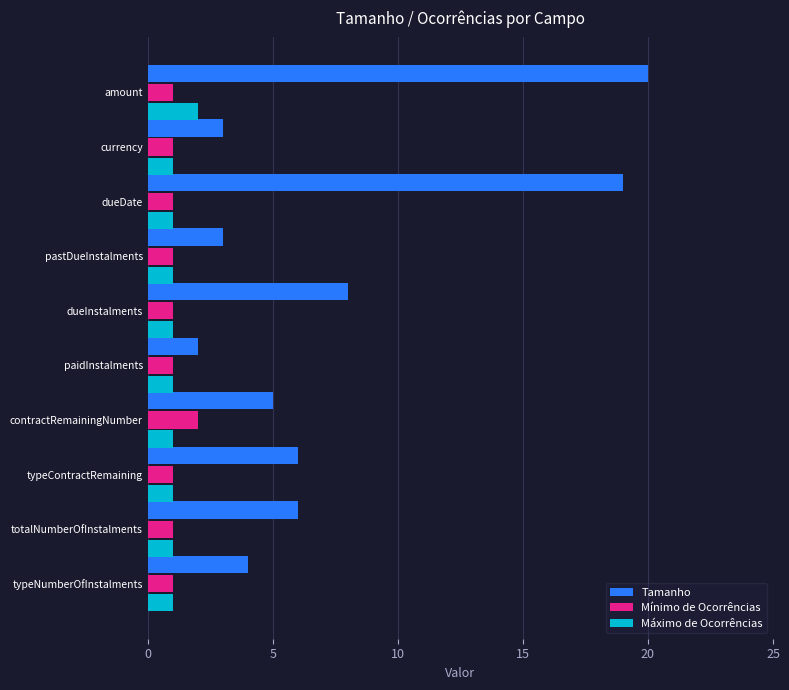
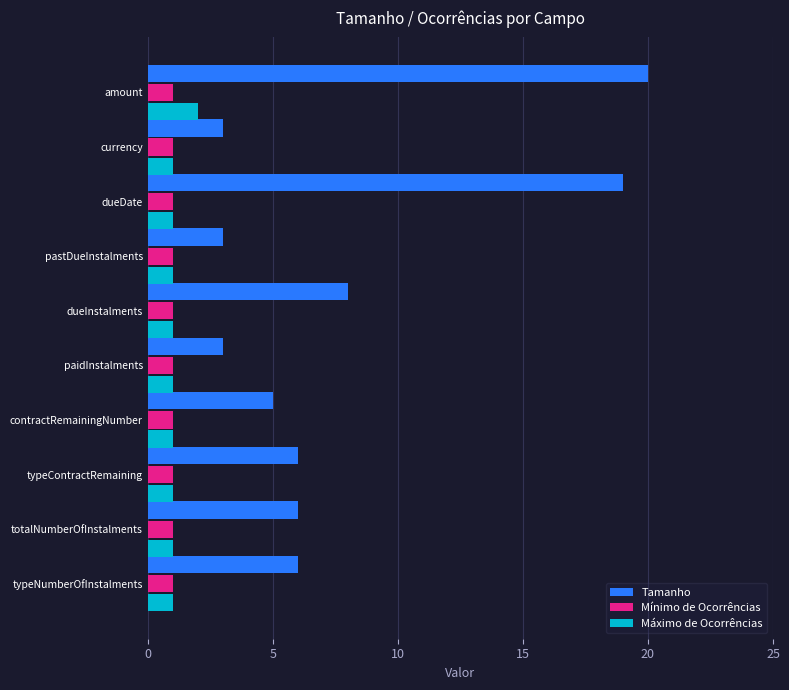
  {
    "Tamanho": {
      "amount": 20,
      "currency": 3,
      "dueDate": 19,
      "pastDueInstalments": 3,
      "dueInstalments": 8,
-     "paidInstalments": 2,
+     "paidInstalments": 3,
      "contractRemainingNumber": 5,
      "typeContractRemaining": 6,
      "totalNumberOfInstalments": 6,
-     "typeNumberOfInstalments": 4
+     "typeNumberOfInstalments": 6
    },
    "Mínimo de Ocorrências": {
      "amount": 1,
      "currency": 1,
      "dueDate": 1,
      "pastDueInstalments": 1,
      "dueInstalments": 1,
      "paidInstalments": 1,
-     "contractRemainingNumber": 2,
+     "contractRemainingNumber": 1,
      "typeContractRemaining": 1,
      "totalNumberOfInstalments": 1,
      "typeNumberOfInstalments": 1
    },
    "Máximo de Ocorrências": {
      "amount": 2,
      "currency": 1,
      "dueDate": 1,
      "pastDueInstalments": 1,
      "dueInstalments": 1,
      "paidInstalments": 1,
      "contractRemainingNumber": 1,
      "typeContractRemaining": 1,
      "totalNumberOfInstalments": 1,
      "typeNumberOfInstalments": 1
    }
  }
